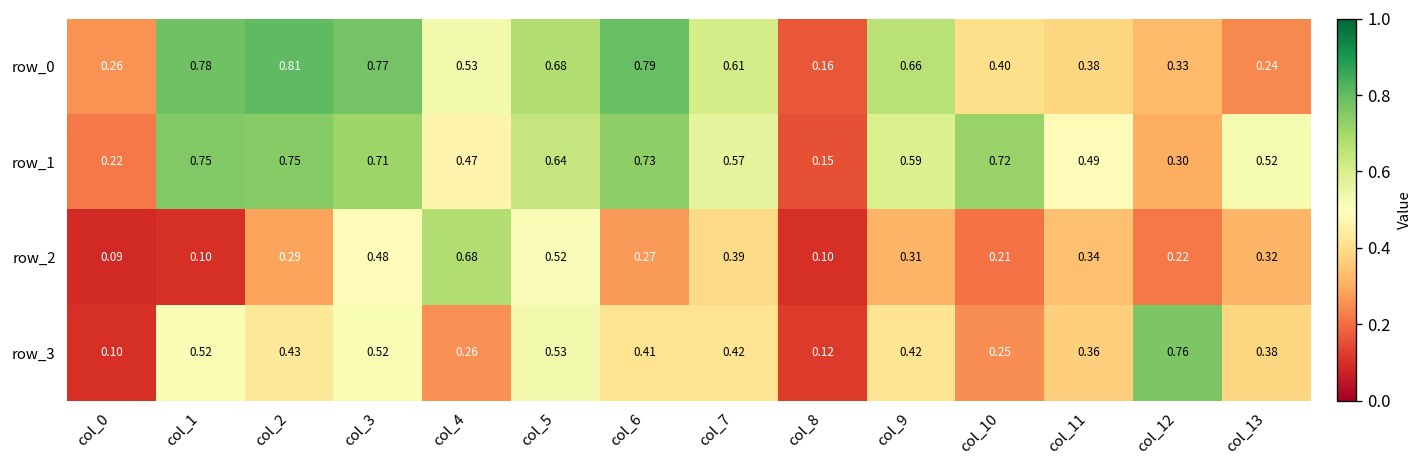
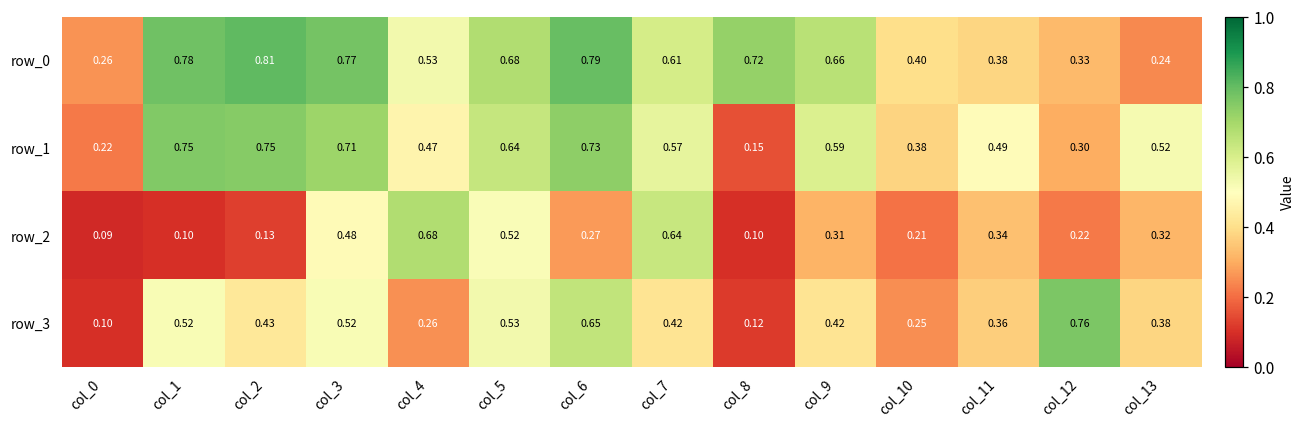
  {
    "row_0": {
      "col_0": 0.26,
      "col_1": 0.78,
      "col_2": 0.81,
      "col_3": 0.77,
      "col_4": 0.53,
      "col_5": 0.68,
      "col_6": 0.79,
      "col_7": 0.61,
-     "col_8": 0.16,
+     "col_8": 0.72,
      "col_9": 0.66,
      "col_10": 0.40,
      "col_11": 0.38,
      "col_12": 0.33,
      "col_13": 0.24
    },
    "row_1": {
      "col_0": 0.22,
      "col_1": 0.75,
      "col_2": 0.75,
      "col_3": 0.71,
      "col_4": 0.47,
      "col_5": 0.64,
      "col_6": 0.73,
      "col_7": 0.57,
      "col_8": 0.15,
      "col_9": 0.59,
-     "col_10": 0.72,
+     "col_10": 0.38,
      "col_11": 0.49,
      "col_12": 0.30,
      "col_13": 0.52
    },
    "row_2": {
      "col_0": 0.09,
      "col_1": 0.10,
-     "col_2": 0.29,
+     "col_2": 0.13,
      "col_3": 0.48,
      "col_4": 0.68,
      "col_5": 0.52,
      "col_6": 0.27,
-     "col_7": 0.39,
+     "col_7": 0.64,
      "col_8": 0.10,
      "col_9": 0.31,
      "col_10": 0.21,
      "col_11": 0.34,
      "col_12": 0.22,
      "col_13": 0.32
    },
    "row_3": {
      "col_0": 0.10,
      "col_1": 0.52,
      "col_2": 0.43,
      "col_3": 0.52,
      "col_4": 0.26,
      "col_5": 0.53,
-     "col_6": 0.41,
+     "col_6": 0.65,
      "col_7": 0.42,
      "col_8": 0.12,
      "col_9": 0.42,
      "col_10": 0.25,
      "col_11": 0.36,
      "col_12": 0.76,
      "col_13": 0.38
    }
  }
